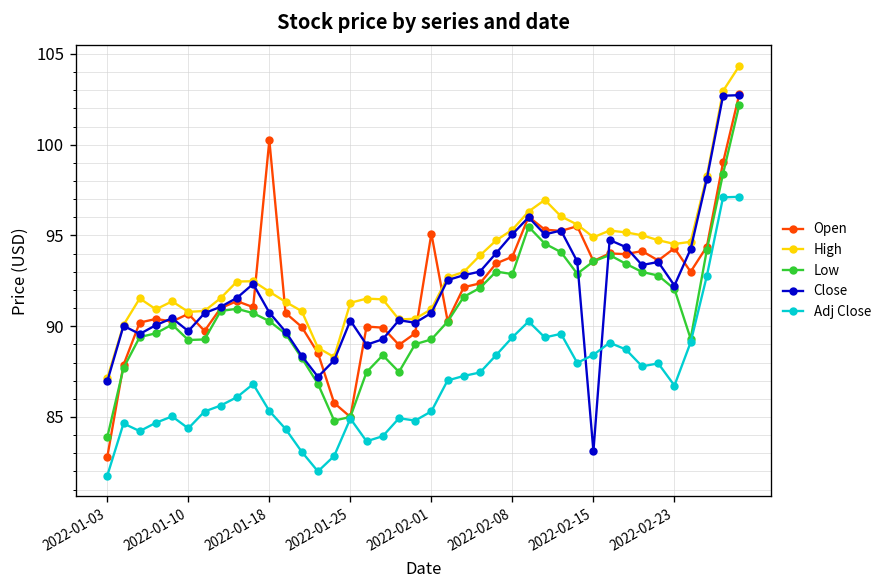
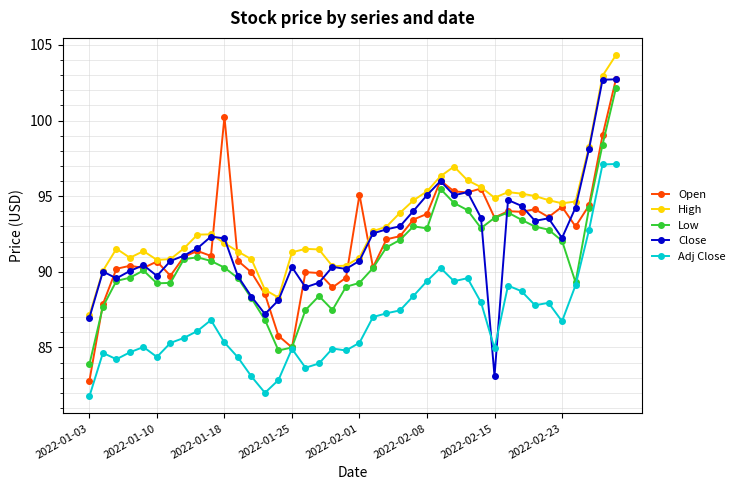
  {
    "Open": {
      "2022-01-03": 82.8,
      "2022-01-18": 100.3,
      "2022-02-01": 95.1,
      "2022-02-08": 93.8,
      "2022-02-23": 94.3
    },
    "High": {
      "2022-01-03": 87.1,
      "2022-01-18": 91.9,
      "2022-01-25": 91.3,
      "2022-02-01": 90.9,
      "2022-02-08": 95.3,
      "2022-02-15": 94.9,
      "2022-02-23": 94.5
    },
    "Low": {
      "2022-01-03": 83.9,
      "2022-01-10": 89.2,
      "2022-01-18": 90.3,
      "2022-02-01": 89.3,
      "2022-02-08": 92.9,
      "2022-02-23": 92.1
    },
    "Close": {
      "2022-01-03": 87.0,
      "2022-01-10": 89.7,
-     "2022-01-18": 90.8,
+     "2022-01-18": 92.2,
      "2022-01-25": 90.3,
      "2022-02-01": 90.7,
      "2022-02-08": 95.1,
      "2022-02-15": 83.1,
      "2022-02-23": 92.2
    },
    "Adj Close": {
      "2022-01-03": 81.8,
      "2022-01-10": 84.4,
      "2022-01-18": 85.3,
      "2022-02-01": 85.3,
      "2022-02-08": 89.4,
-     "2022-02-15": 88.4,
+     "2022-02-15": 84.9,
      "2022-02-23": 86.7
    }
  }
